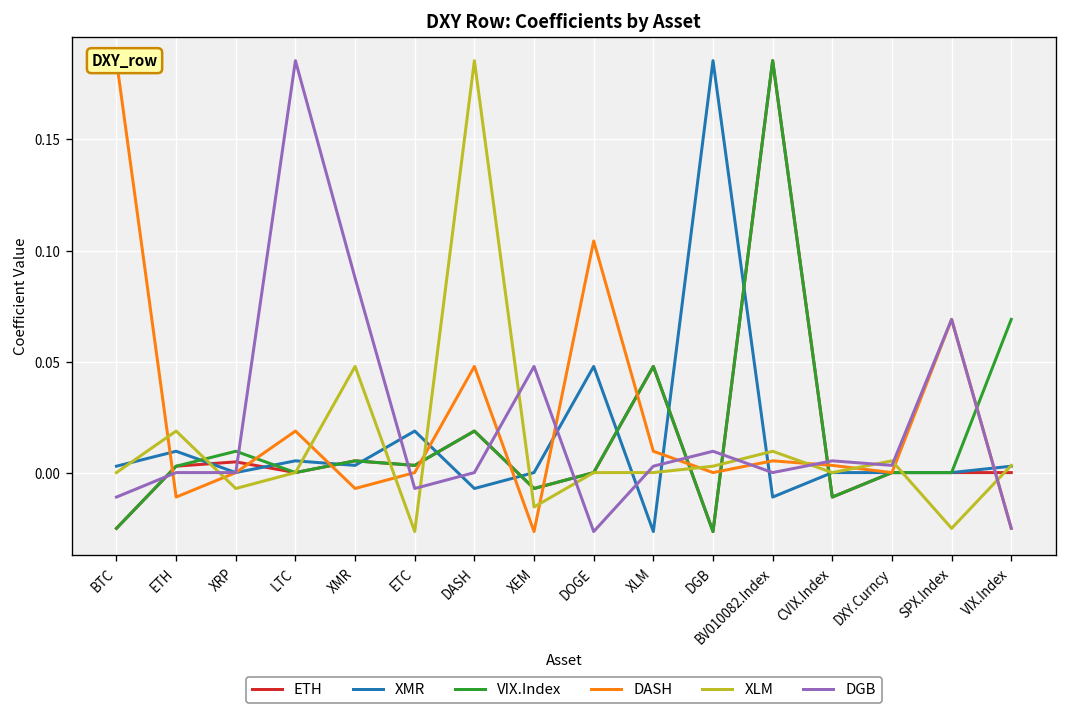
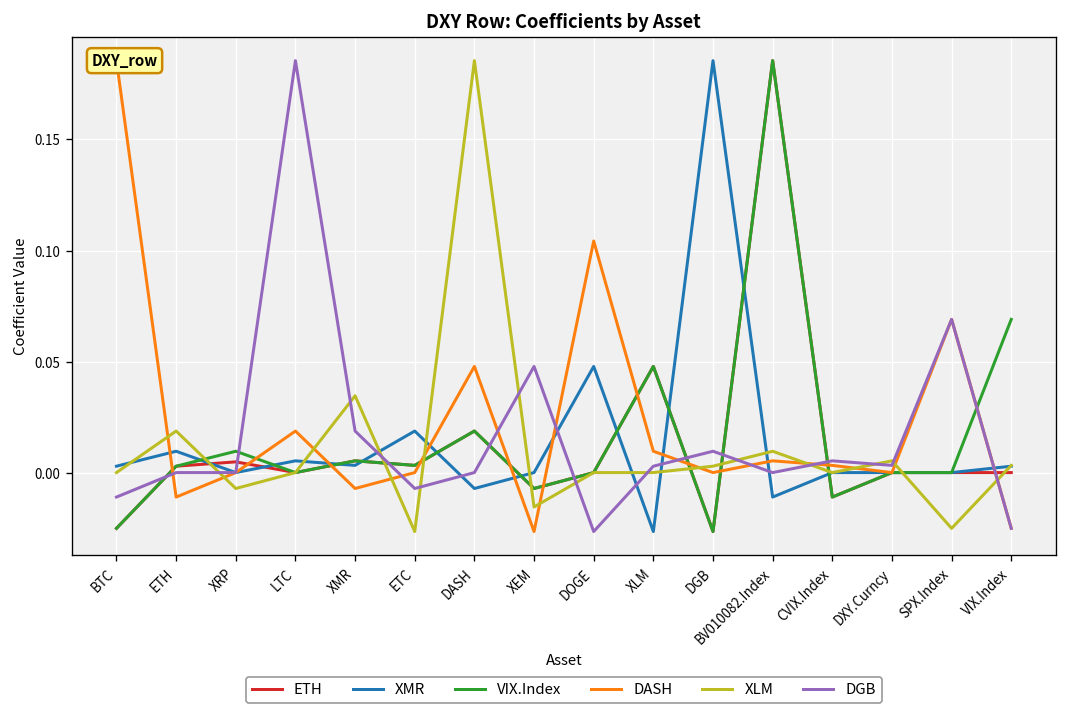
  {
    "ETH": {
      "XRP": 0.005,
      "VIX.Index": 0.000
    },
    "XMR": {
      "BTC": 0.003,
      "ETH": 0.010,
      "LTC": 0.005,
      "XMR": 0.003,
      "ETC": 0.019,
      "DASH": -0.007,
      "XEM": 0.000,
      "DOGE": 0.048,
      "XLM": -0.027,
      "DGB": 0.186,
      "BV010082.Index": -0.011
    },
    "VIX.Index": {
      "XRP": 0.010,
      "VIX.Index": 0.069
    },
    "DASH": {
      "ETH": -0.011,
      "LTC": 0.019,
      "XMR": -0.007,
      "ETC": 0.000,
      "DASH": 0.048,
      "XEM": -0.027,
      "DOGE": 0.104,
      "XLM": 0.010,
      "DGB": 0.000,
      "BV010082.Index": 0.005,
      "CVIX.Index": 0.003
    },
    "XLM": {
      "BTC": 0.000,
      "ETH": 0.019,
      "XRP": -0.007,
-     "XMR": 0.048,
+     "XMR": 0.035,
      "ETC": -0.027,
      "DASH": 0.186,
      "XEM": -0.015,
      "XLM": 0.000,
      "DGB": 0.003,
      "BV010082.Index": 0.010,
      "DXY.Curncy": 0.005,
      "SPX.Index": -0.025
    },
    "DGB": {
      "BTC": -0.011,
      "ETH": 0.000,
      "LTC": 0.186,
-     "XMR": 0.088,
+     "XMR": 0.019,
      "ETC": -0.007,
      "DASH": 0.000,
      "XEM": 0.048,
      "DOGE": -0.027,
      "XLM": 0.003,
      "DGB": 0.010,
      "BV010082.Index": 0.000,
      "CVIX.Index": 0.005,
      "DXY.Curncy": 0.003
    }
  }
